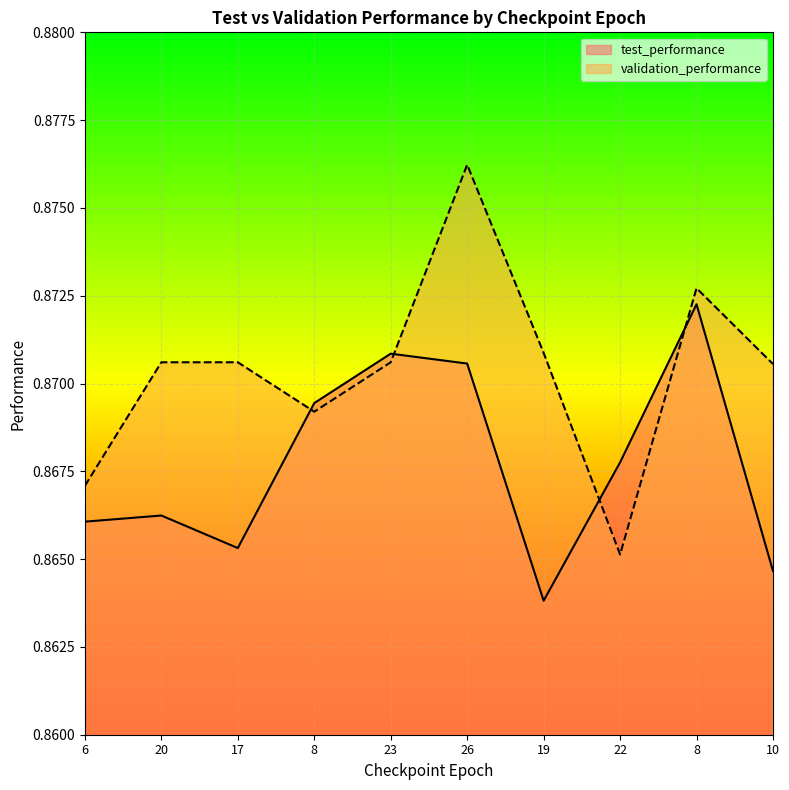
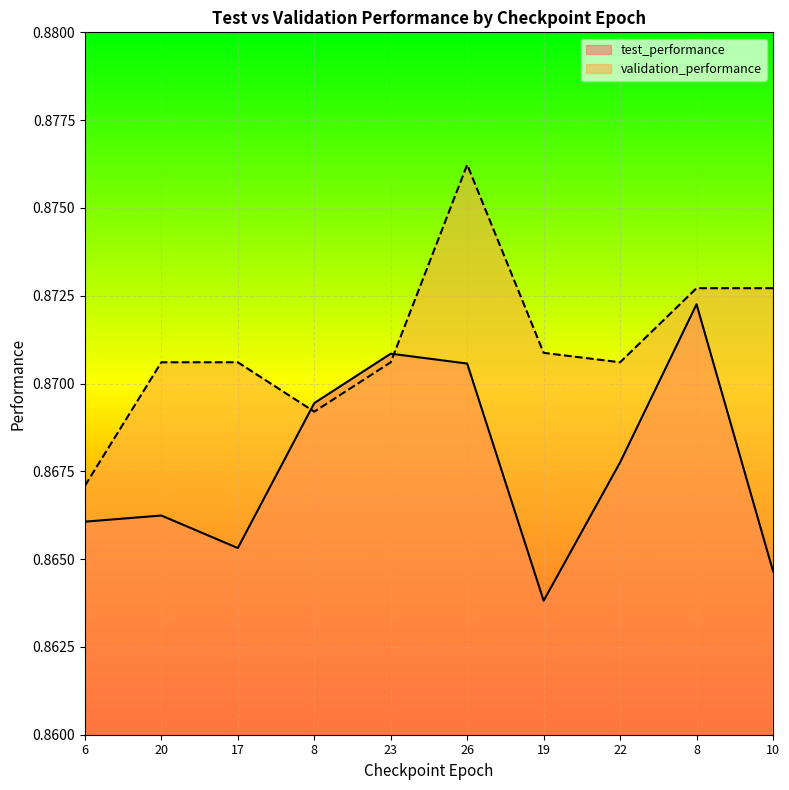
  {
    "test_performance": {
      "6": 0.8661,
      "20": 0.8662,
      "17": 0.8653,
      "23": 0.8708,
      "26": 0.8706,
      "19": 0.8638,
      "22": 0.8678,
      "10": 0.8647
    },
    "validation_performance": {
      "6": 0.8671,
      "20": 0.8706,
      "17": 0.8706,
      "23": 0.8706,
      "26": 0.8762,
      "19": 0.8709,
-     "22": 0.8651,
-     "10": 0.8706
+     "22": 0.8706,
+     "10": 0.8727
    }
  }
